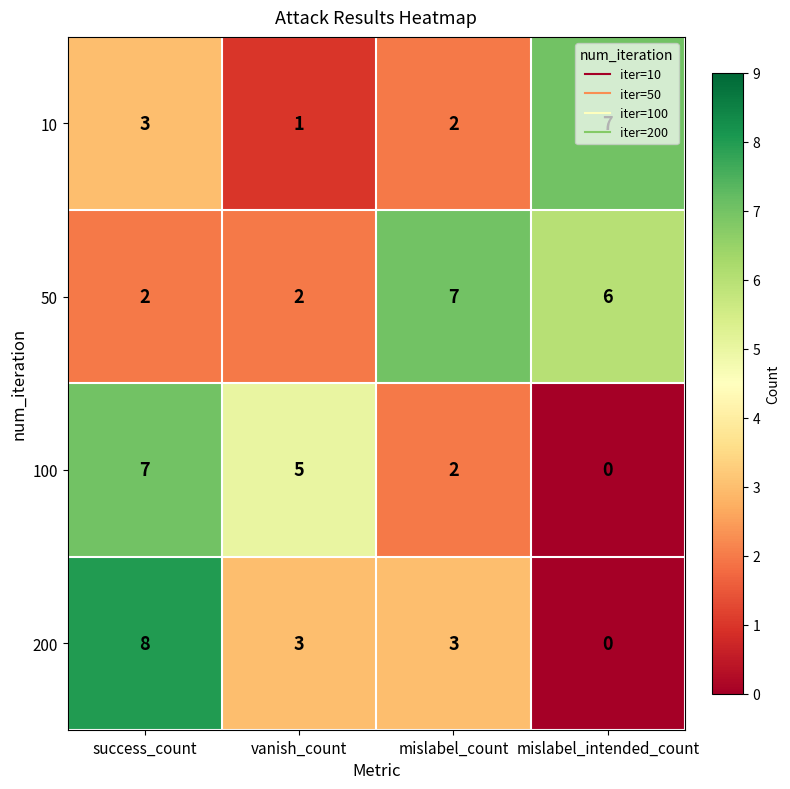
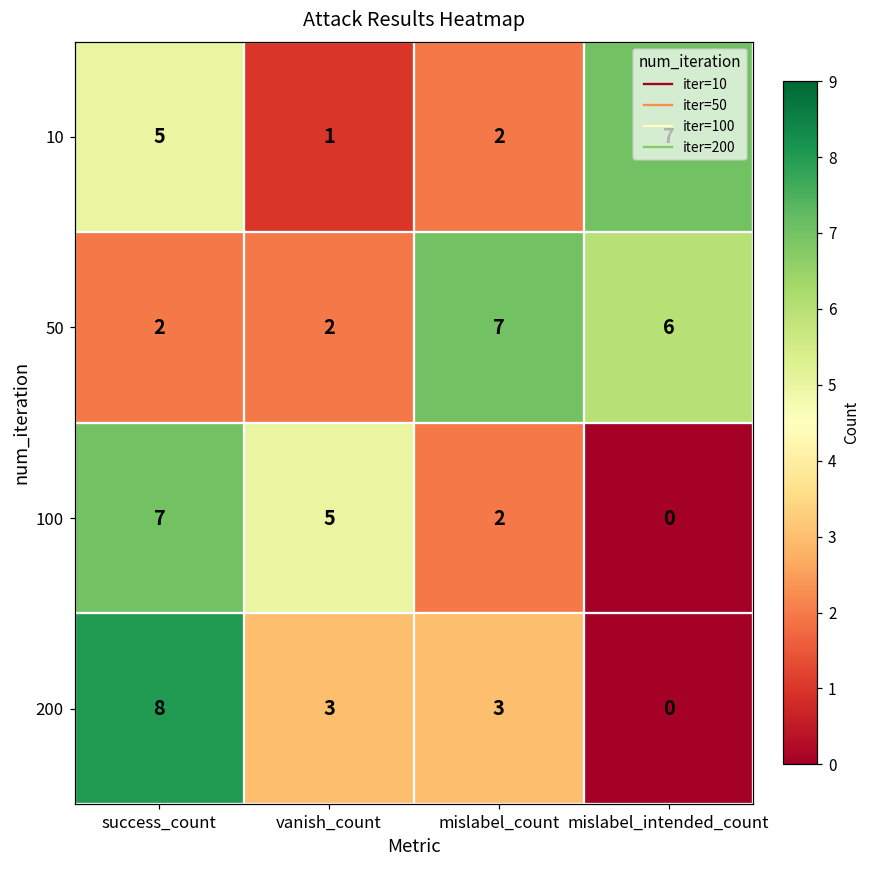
  {
    "10": {
-     "success_count": 3,
+     "success_count": 5,
      "vanish_count": 1,
      "mislabel_count": 2
    },
    "50": {
      "success_count": 2,
      "vanish_count": 2,
      "mislabel_count": 7,
      "mislabel_intended_count": 6
    },
    "100": {
      "success_count": 7,
      "vanish_count": 5,
      "mislabel_count": 2,
      "mislabel_intended_count": 0
    },
    "200": {
      "success_count": 8,
      "vanish_count": 3,
      "mislabel_count": 3,
      "mislabel_intended_count": 0
    }
  }
